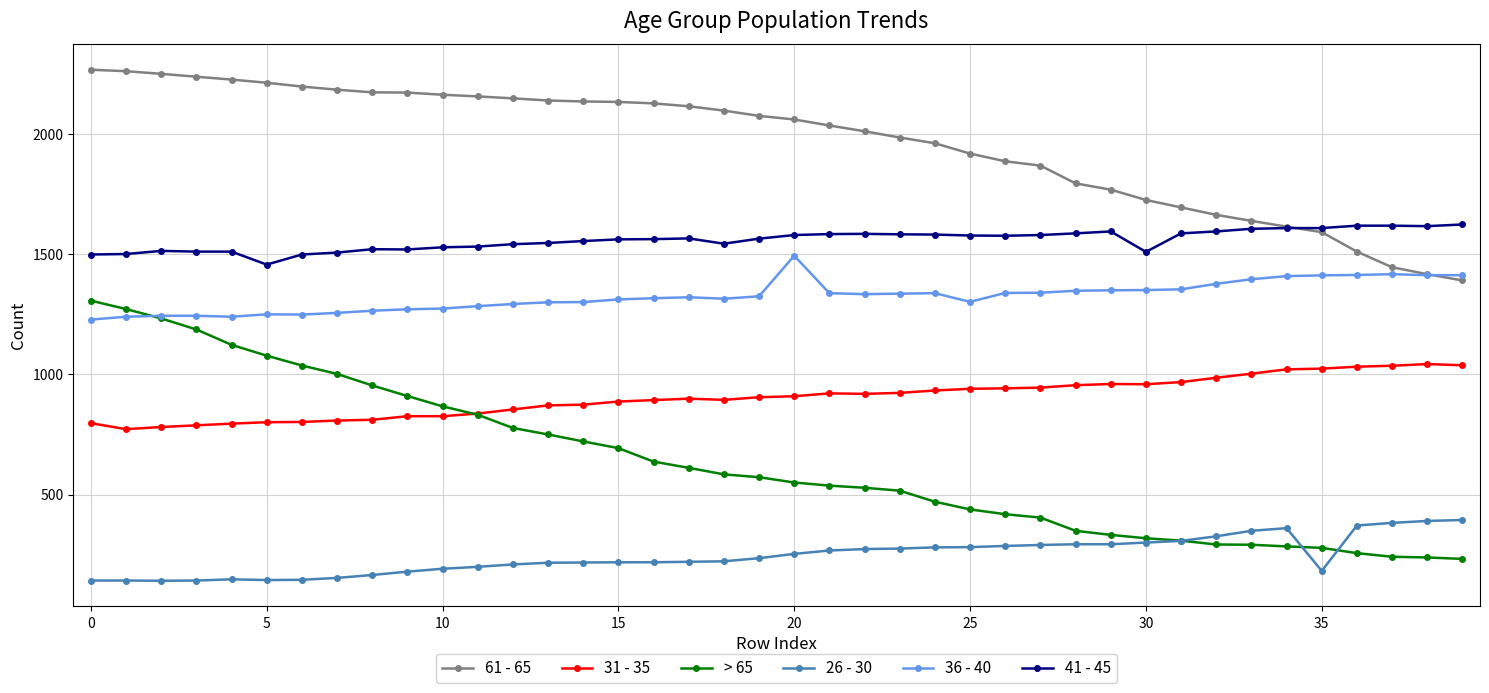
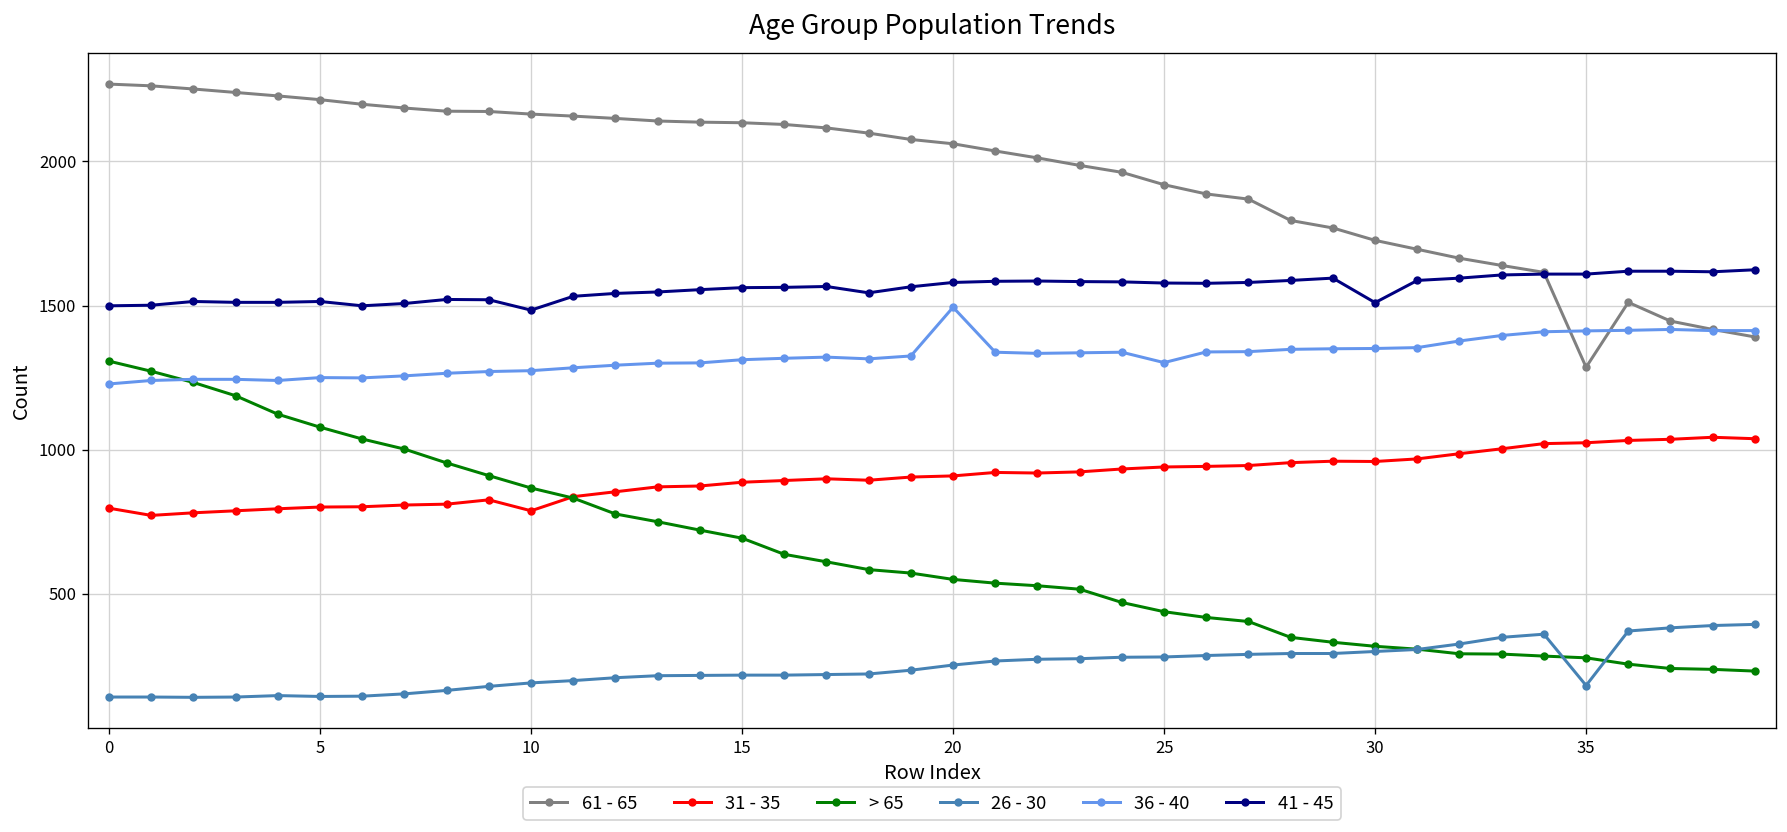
  {
    "61 - 65": {
      "0": 2270,
      "5": 2210,
      "10": 2160,
      "15": 2130,
      "20": 2060,
      "25": 1920,
      "30": 1730,
-     "35": 1590
+     "35": 1290
    },
    "31 - 35": {
      "0": 800,
      "5": 800,
-     "10": 830,
+     "10": 790,
      "15": 890,
      "20": 910,
      "25": 940,
      "30": 960,
      "35": 1020
    },
    "> 65": {
      "0": 1310,
      "5": 1080,
      "10": 870,
      "15": 690,
      "20": 550,
      "25": 440,
      "30": 320,
      "35": 280
    },
    "26 - 30": {
      "0": 140,
      "5": 140,
      "10": 190,
      "15": 220,
      "20": 250,
      "25": 280,
      "30": 300,
      "35": 180
    },
    "36 - 40": {
      "0": 1230,
      "5": 1250,
      "10": 1270,
      "15": 1310,
      "20": 1490,
      "25": 1300,
      "30": 1350,
      "35": 1410
    },
    "41 - 45": {
      "0": 1500,
-     "5": 1460,
-     "10": 1530,
+     "5": 1510,
+     "10": 1480,
      "15": 1560,
      "20": 1580,
      "25": 1580,
      "30": 1510,
      "35": 1610
    }
  }
